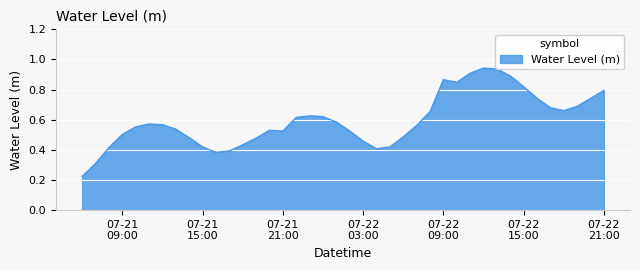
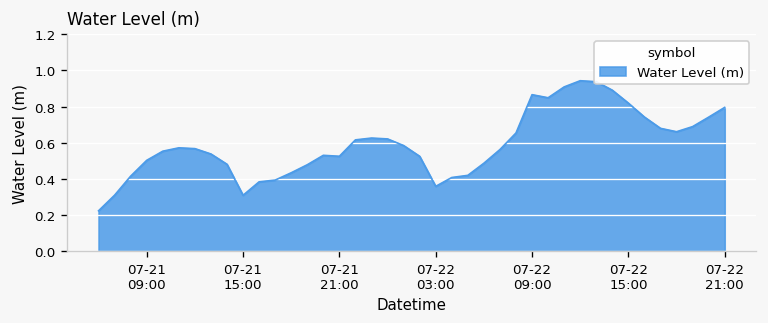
  {
    "07-21 09:00": 0.50,
-   "07-21 15:00": 0.42,
+   "07-21 15:00": 0.31,
    "07-21 21:00": 0.52,
-   "07-22 03:00": 0.46,
+   "07-22 03:00": 0.36,
    "07-22 09:00": 0.87,
    "07-22 15:00": 0.82,
    "07-22 21:00": 0.80
  }
